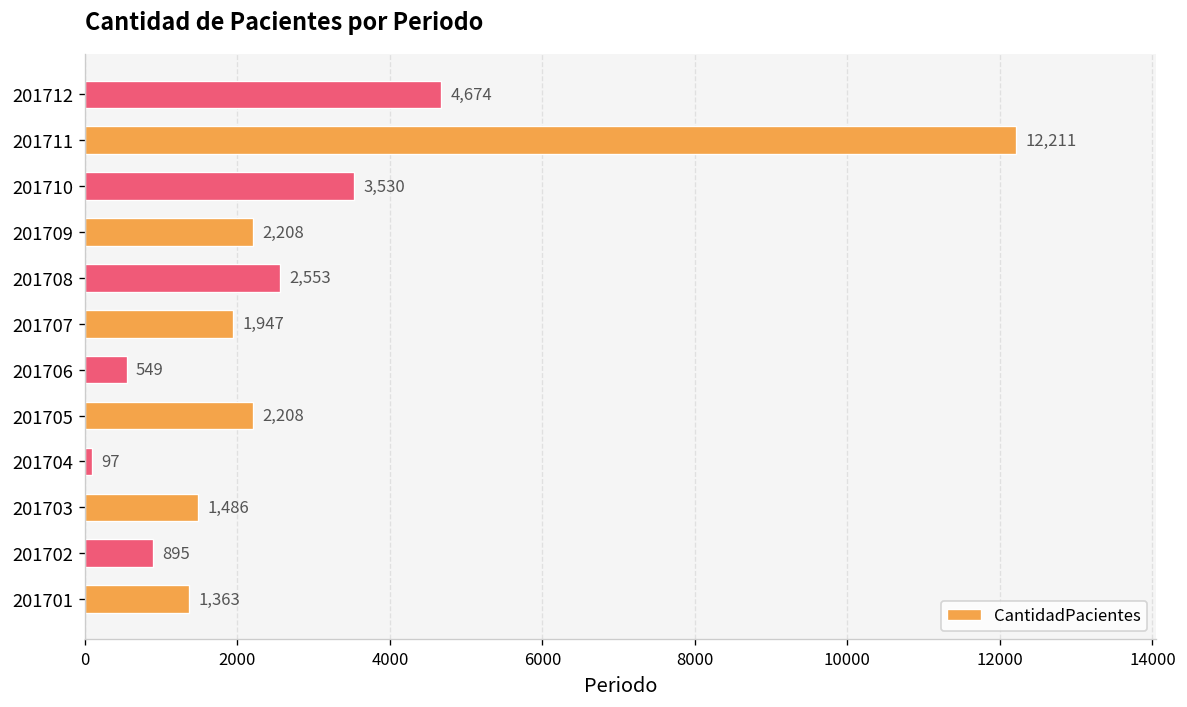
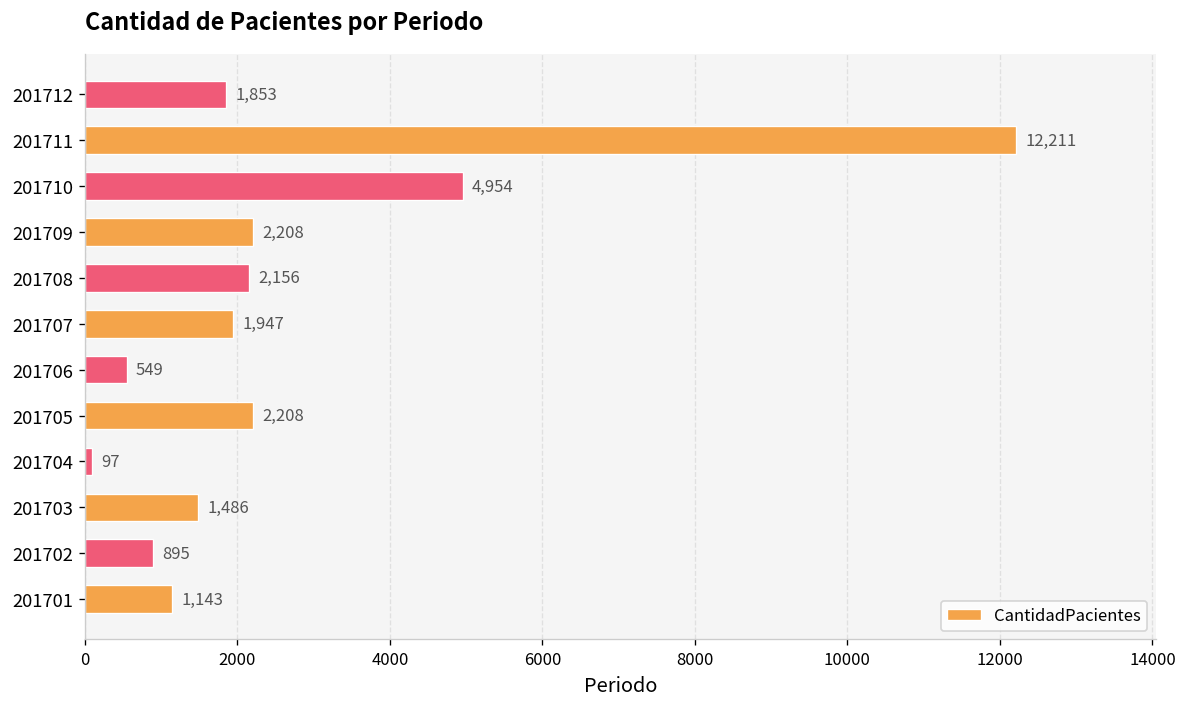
  {
-   "201712": "4,674",
+   "201712": "1,853",
    "201711": "12,211",
-   "201710": "3,530",
+   "201710": "4,954",
    "201709": "2,208",
-   "201708": "2,553",
+   "201708": "2,156",
    "201707": "1,947",
    "201706": "549",
    "201705": "2,208",
    "201704": "97",
    "201703": "1,486",
    "201702": "895",
-   "201701": "1,363"
+   "201701": "1,143"
  }
